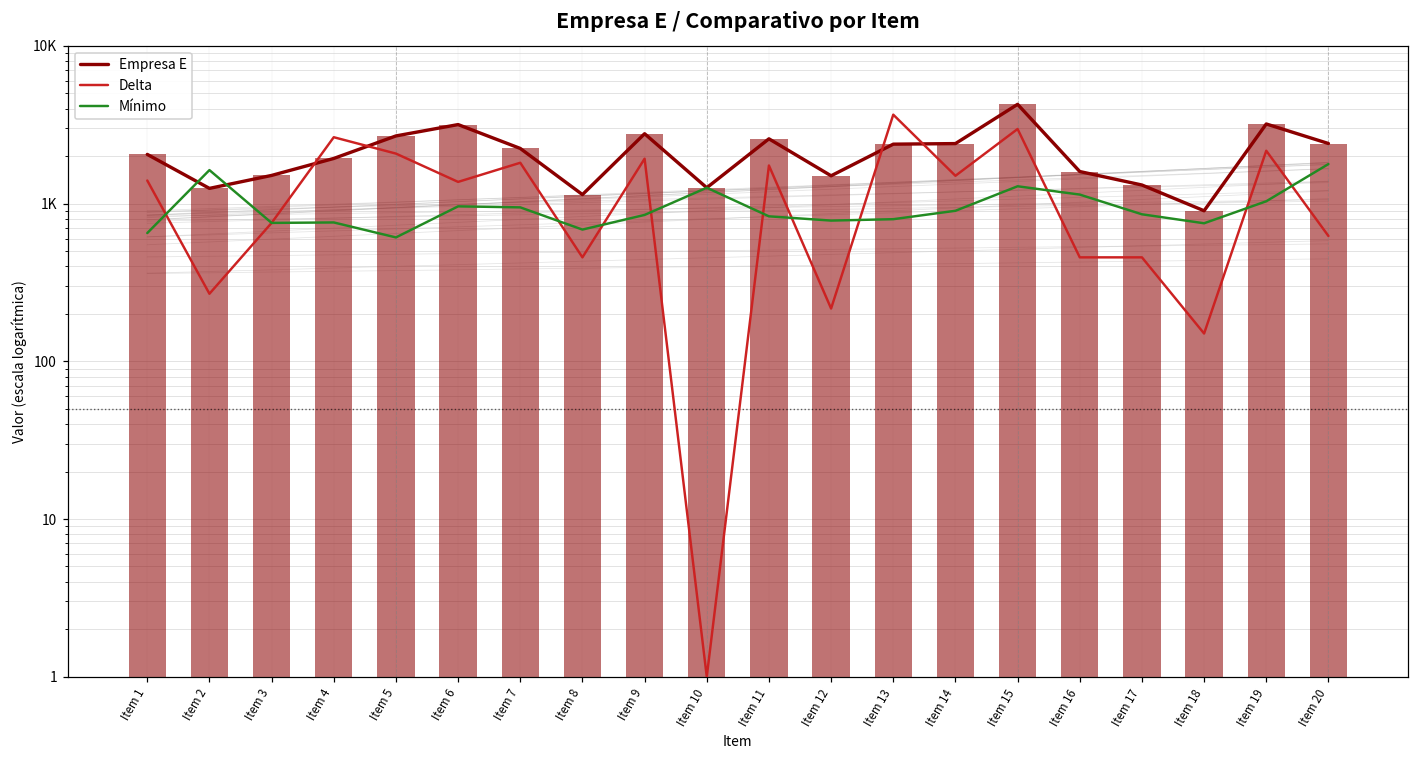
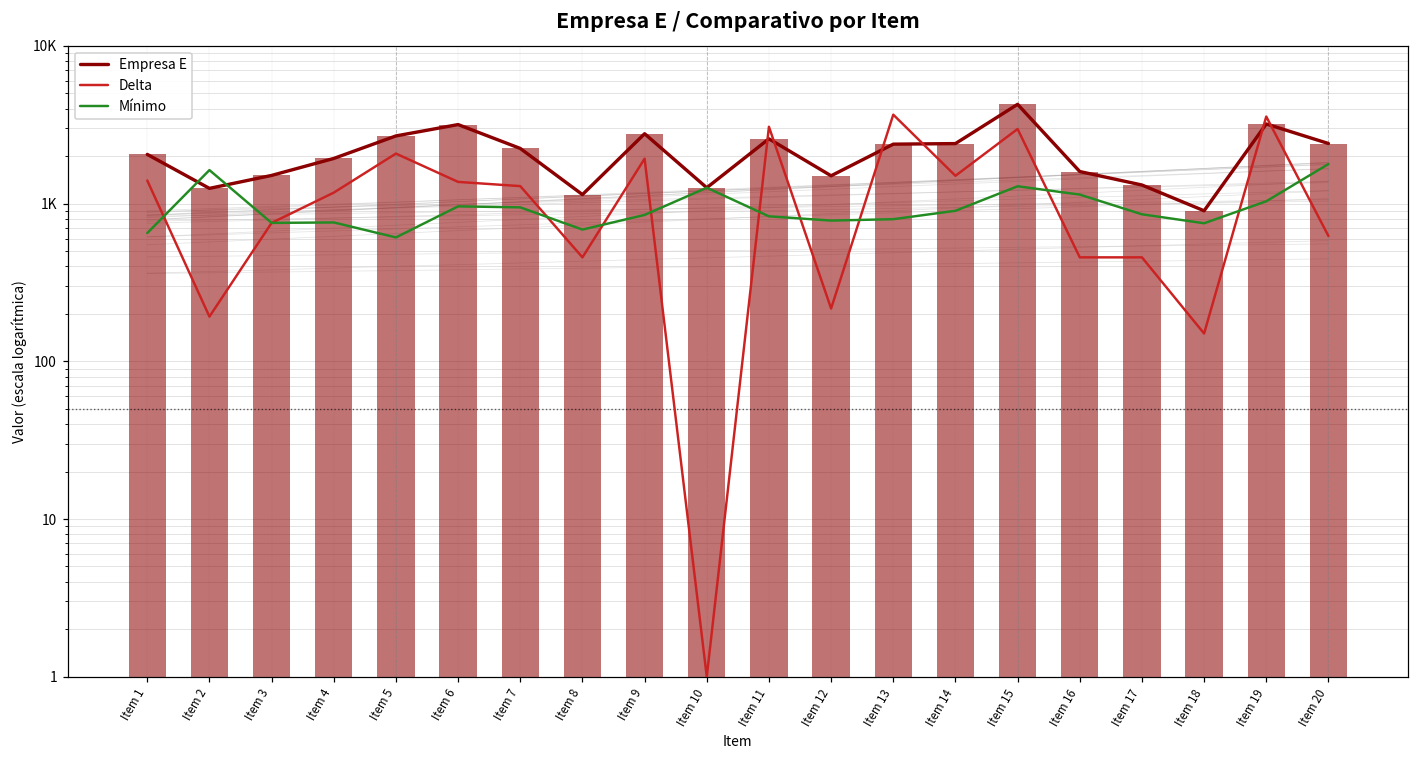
  {
    "Delta": {
      "Item 1": 1400,
-     "Item 2": 270,
-     "Item 4": 2600,
+     "Item 2": 190,
+     "Item 4": 1200,
      "Item 5": 2100,
      "Item 6": 1400,
-     "Item 7": 1800,
+     "Item 7": 1300,
      "Item 8": 460,
      "Item 9": 1900,
      "Item 10": 1,
-     "Item 11": 1700,
+     "Item 11": 3100,
      "Item 12": 220,
      "Item 13": 3700,
      "Item 14": 1500,
      "Item 15": 3000,
      "Item 16": 460,
      "Item 17": 460,
      "Item 18": 150,
-     "Item 19": 2200,
+     "Item 19": 3600,
      "Item 20": 600
    },
    "Mínimo": {
      "Item 1": 700,
      "Item 2": 1600,
      "Item 4": 800,
      "Item 5": 610,
      "Item 7": 900,
      "Item 8": 700,
      "Item 12": 800,
      "Item 13": 800,
      "Item 15": 1300,
      "Item 17": 900,
      "Item 18": 800
    }
  }
